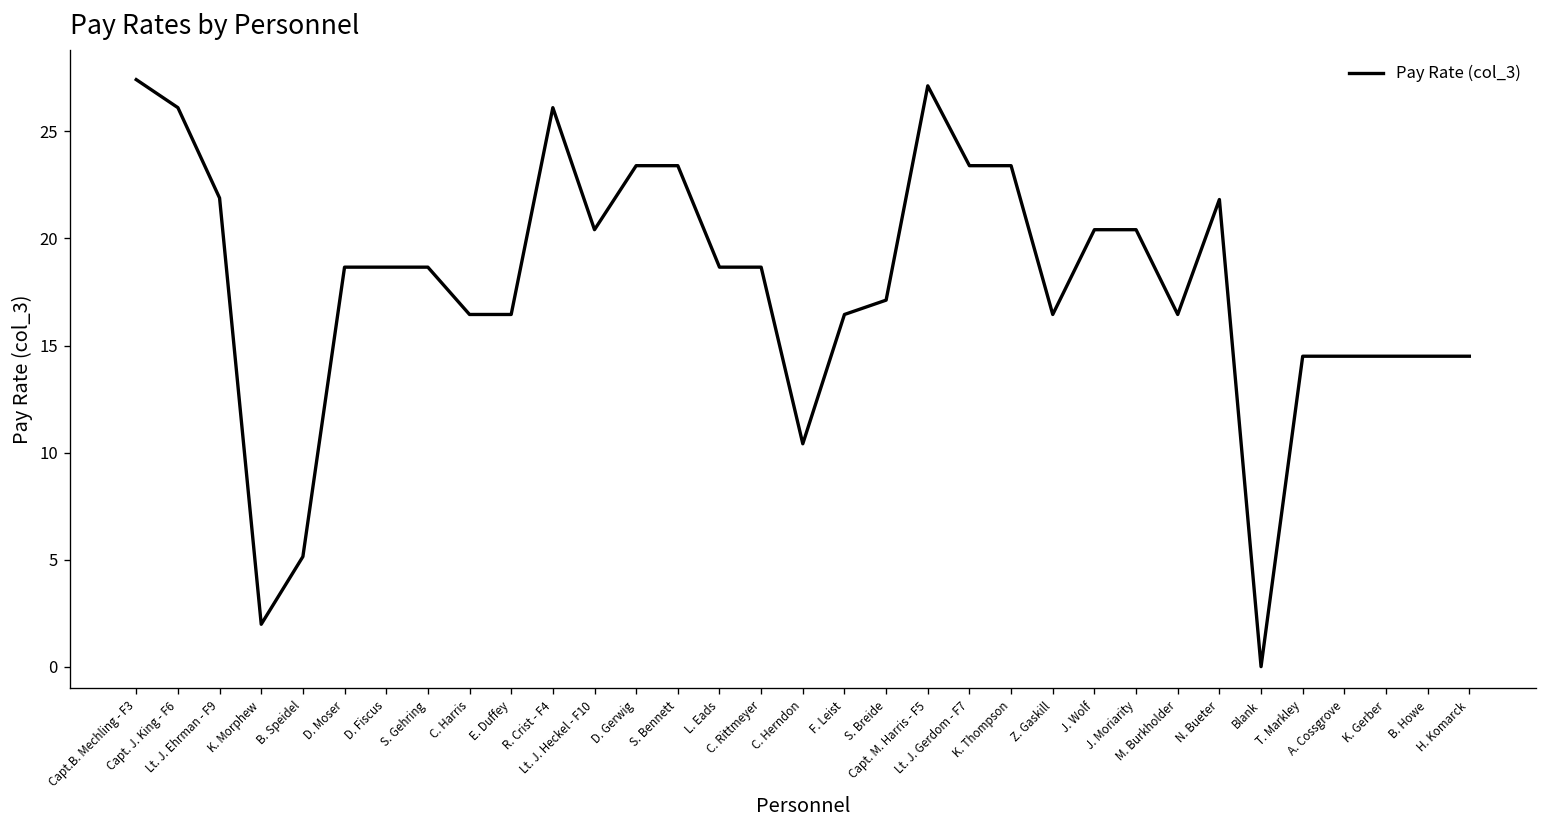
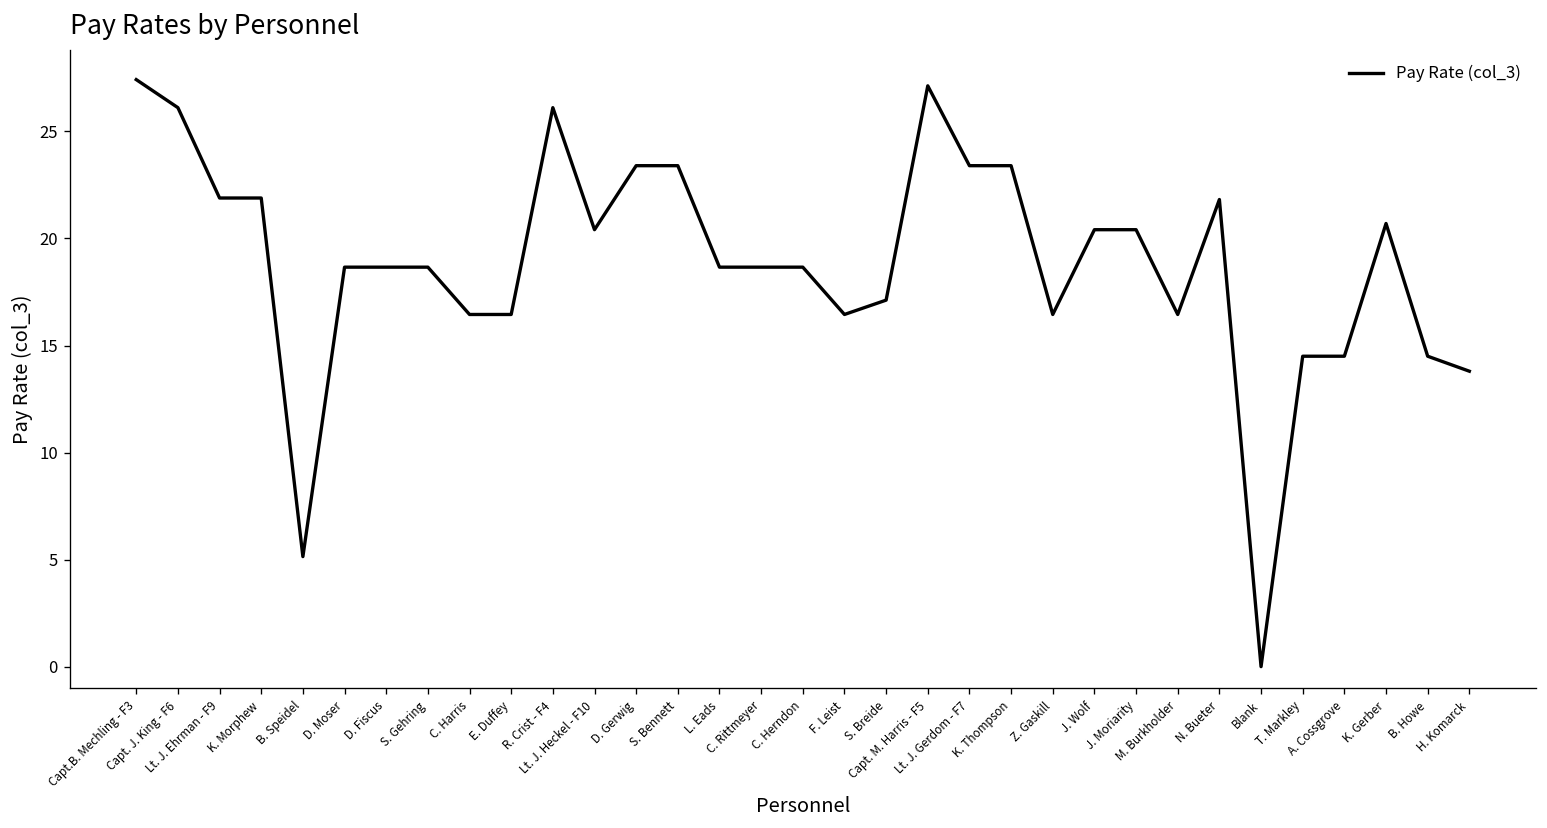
  {
    "Capt.B. Mechling - F3": 27.4,
    "Capt. J. King - F6": 26.1,
    "Lt. J. Ehrman - F9": 21.9,
-   "K. Morphew": 2.0,
+   "K. Morphew": 21.9,
    "B. Speidel": 5.1,
    "D. Moser": 18.7,
    "D. Fiscus": 18.7,
    "S. Gehring": 18.7,
    "C. Harris": 16.5,
    "E. Duffey": 16.5,
    "R. Crist - F4": 26.1,
    "Lt. J. Heckel - F10": 20.4,
    "D. Gerwig": 23.4,
    "S. Bennett": 23.4,
    "L. Eads": 18.7,
    "C. Rittmeyer": 18.7,
-   "C. Herndon": 10.4,
+   "C. Herndon": 18.7,
    "F. Leist": 16.5,
    "S. Breide": 17.1,
    "Capt. M. Harris - F5": 27.1,
    "Lt. J. Gerdom - F7": 23.4,
    "K. Thompson": 23.4,
    "Z. Gaskill": 16.5,
    "J. Wolf": 20.4,
    "J. Moriarity": 20.4,
    "M. Burkholder": 16.5,
    "N. Bueter": 21.8,
    "Blank": 0.0,
    "T. Markley": 14.5,
    "A. Cossgrove": 14.5,
-   "K. Gerber": 14.5,
+   "K. Gerber": 20.7,
    "B. Howe": 14.5,
-   "H. Komarck": 14.5
+   "H. Komarck": 13.8
  }
